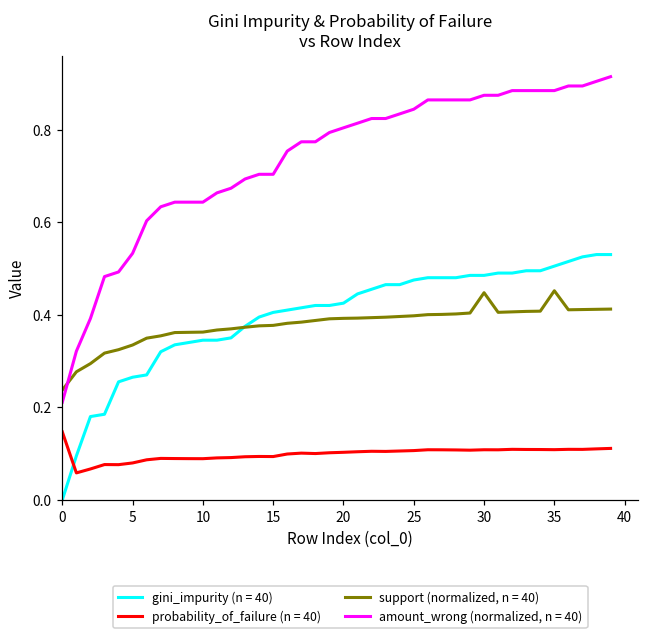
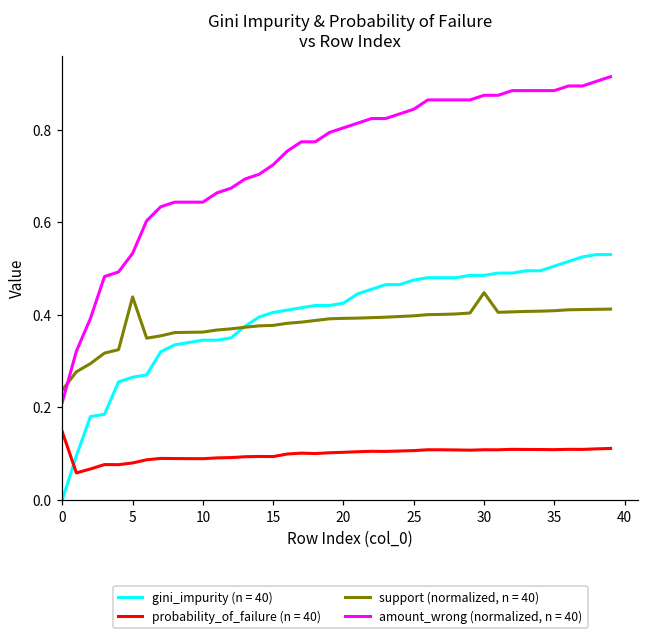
  {
    "gini_impurity (n = 40)": {
      "0": 0.00,
      "5": 0.27,
      "10": 0.35,
      "15": 0.41,
      "20": 0.43,
      "25": 0.48,
      "30": 0.49,
      "35": 0.51
    },
    "probability_of_failure (n = 40)": {
      "0": 0.15,
      "5": 0.08,
      "10": 0.09,
      "15": 0.09,
      "20": 0.10,
      "25": 0.11,
      "30": 0.11,
      "35": 0.11
    },
    "support (normalized, n = 40)": {
      "0": 0.24,
-     "5": 0.33,
+     "5": 0.44,
      "10": 0.36,
      "15": 0.38,
      "20": 0.39,
      "25": 0.40,
      "30": 0.45,
-     "35": 0.45
+     "35": 0.41
    },
    "amount_wrong (normalized, n = 40)": {
      "0": 0.21,
      "5": 0.53,
      "10": 0.64,
-     "15": 0.70,
+     "15": 0.72,
      "20": 0.80,
      "25": 0.84,
      "30": 0.87,
      "35": 0.88
    }
  }
